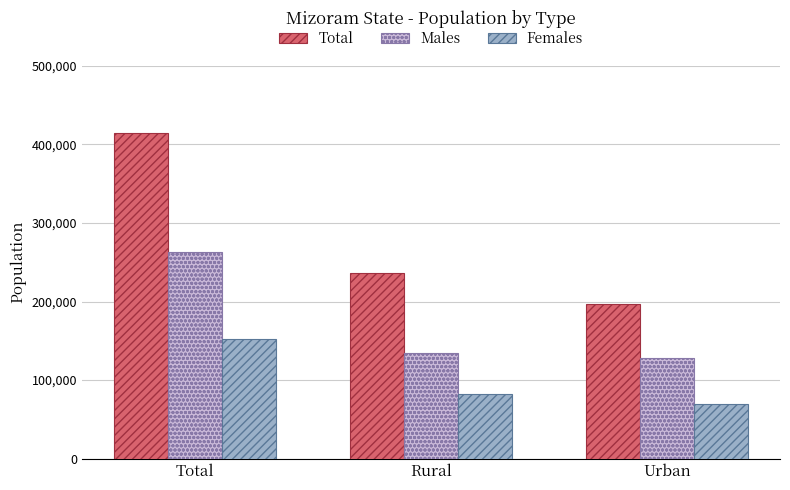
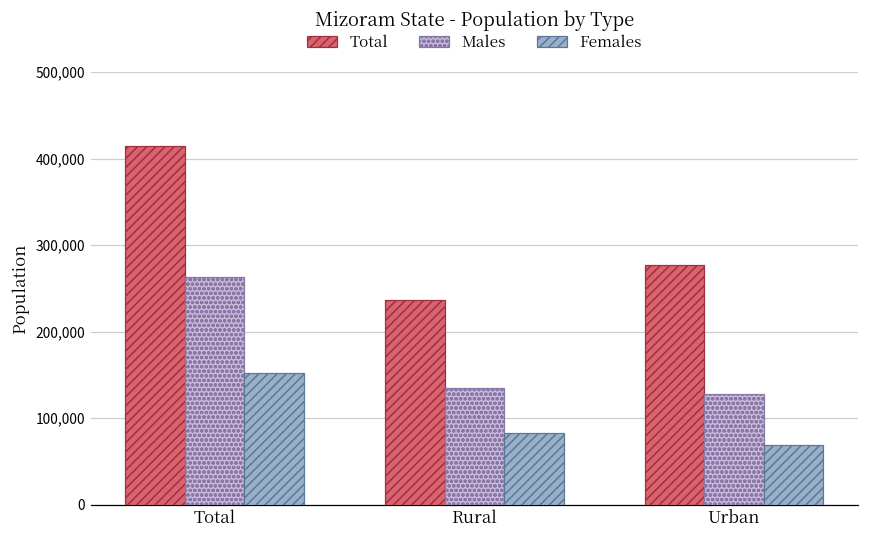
  {
    "Total": {
      "Total": "410,000",
      "Rural": "240,000",
-     "Urban": "200,000"
+     "Urban": "280,000"
    }
  }
